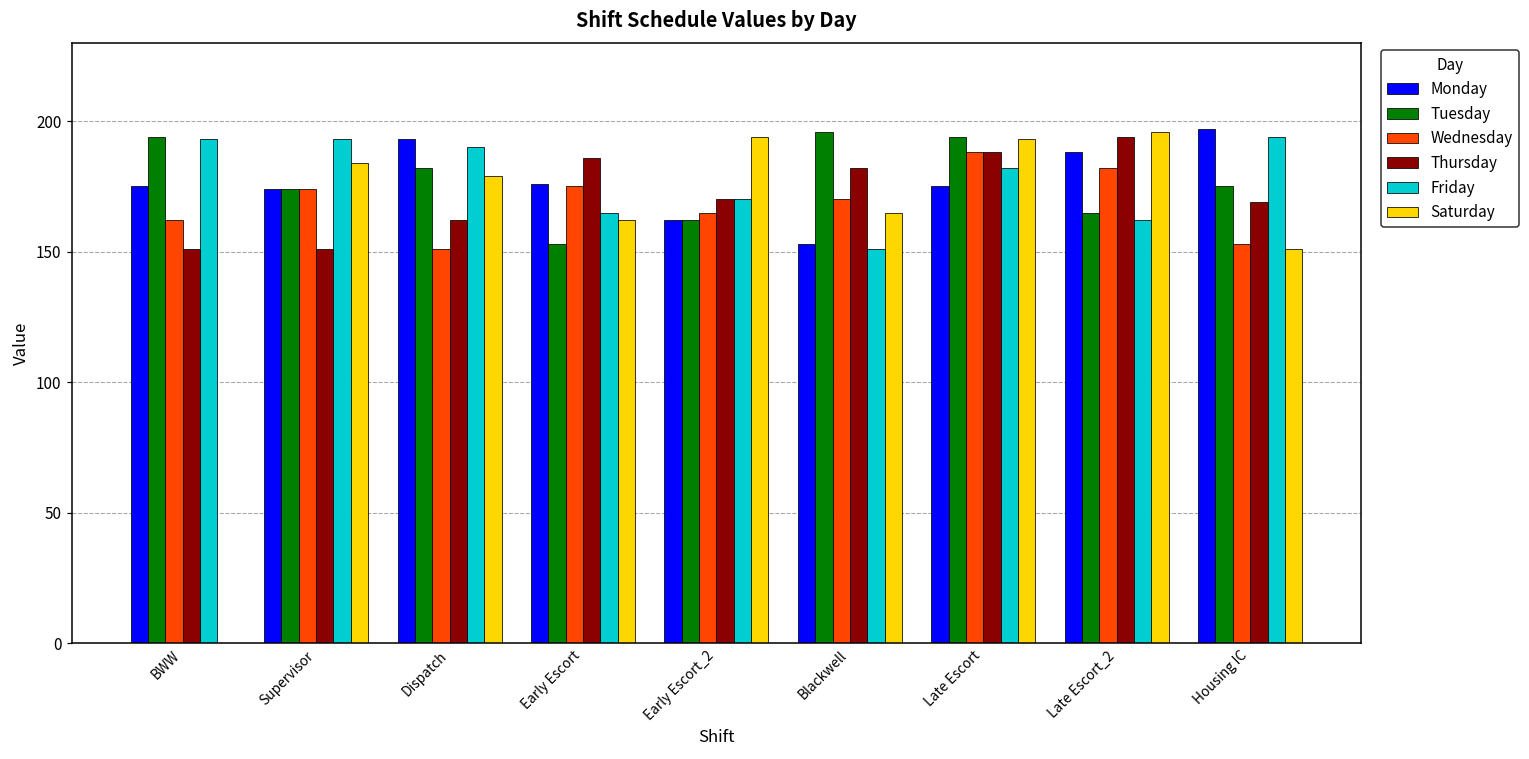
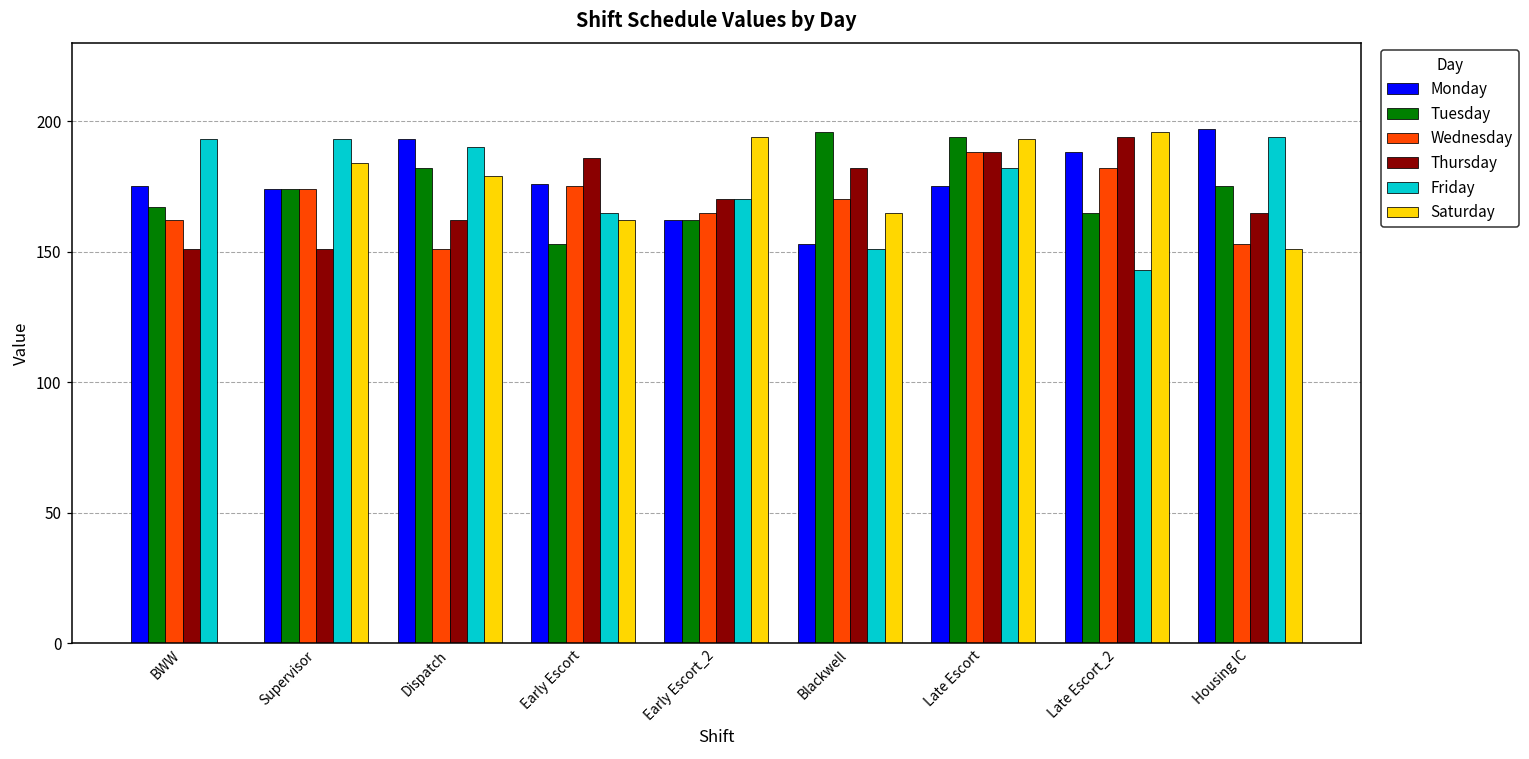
  {
    "Monday": {
      "BWW": 175,
      "Supervisor": 174,
      "Dispatch": 193,
      "Early Escort": 176,
      "Early Escort_2": 162,
      "Blackwell": 153,
      "Late Escort": 175,
      "Late Escort_2": 188,
      "Housing IC": 197
    },
    "Tuesday": {
-     "BWW": 194,
+     "BWW": 167,
      "Supervisor": 174,
      "Dispatch": 182,
      "Early Escort": 153,
      "Early Escort_2": 162,
      "Blackwell": 196,
      "Late Escort": 194,
      "Late Escort_2": 165,
      "Housing IC": 175
    },
    "Wednesday": {
      "BWW": 162,
      "Supervisor": 174,
      "Dispatch": 151,
      "Early Escort": 175,
      "Early Escort_2": 165,
      "Blackwell": 170,
      "Late Escort": 188,
      "Late Escort_2": 182,
      "Housing IC": 153
    },
    "Thursday": {
      "BWW": 151,
      "Supervisor": 151,
      "Dispatch": 162,
      "Early Escort": 186,
      "Early Escort_2": 170,
      "Blackwell": 182,
      "Late Escort": 188,
      "Late Escort_2": 194,
-     "Housing IC": 169
+     "Housing IC": 165
    },
    "Friday": {
      "BWW": 193,
      "Supervisor": 193,
      "Dispatch": 190,
      "Early Escort": 165,
      "Early Escort_2": 170,
      "Blackwell": 151,
      "Late Escort": 182,
-     "Late Escort_2": 162,
+     "Late Escort_2": 143,
      "Housing IC": 194
    },
    "Saturday": {
      "BWW": 0,
      "Supervisor": 184,
      "Dispatch": 179,
      "Early Escort": 162,
      "Early Escort_2": 194,
      "Blackwell": 165,
      "Late Escort": 193,
      "Late Escort_2": 196,
      "Housing IC": 151
    }
  }
